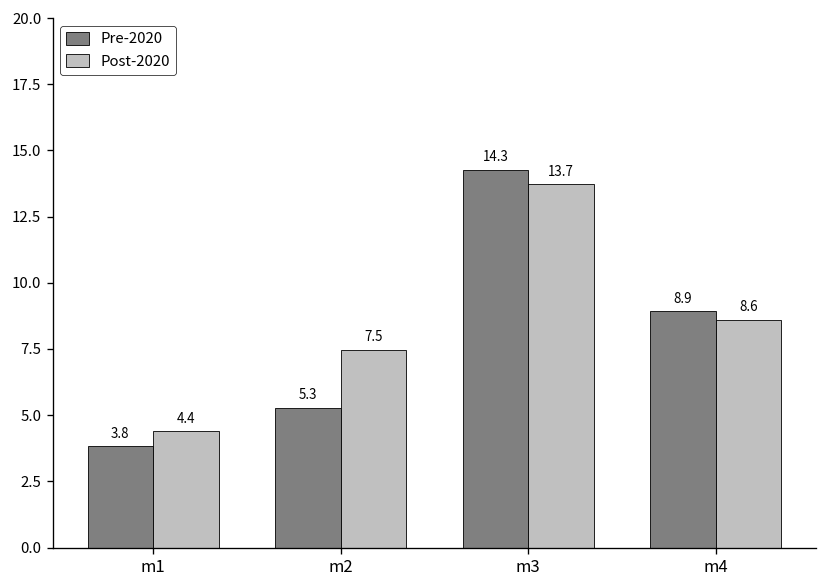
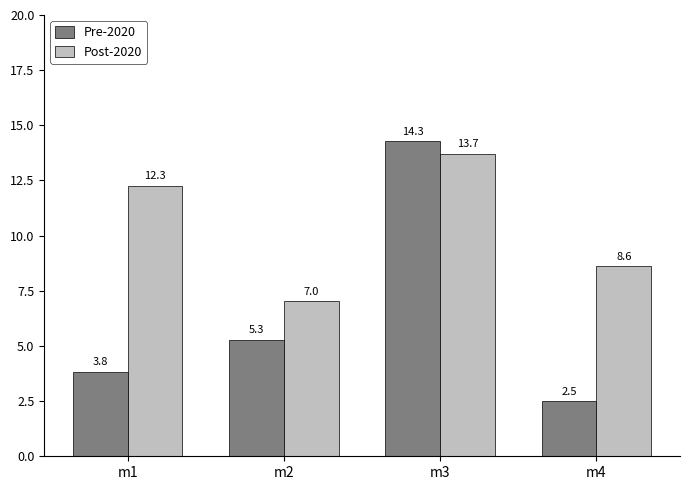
  {
    "Pre-2020": {
      "m1": 3.8,
      "m2": 5.3,
      "m3": 14.3,
-     "m4": 8.9
+     "m4": 2.5
    },
    "Post-2020": {
-     "m1": 4.4,
-     "m2": 7.5,
+     "m1": 12.3,
+     "m2": 7.0,
      "m3": 13.7,
      "m4": 8.6
    }
  }
